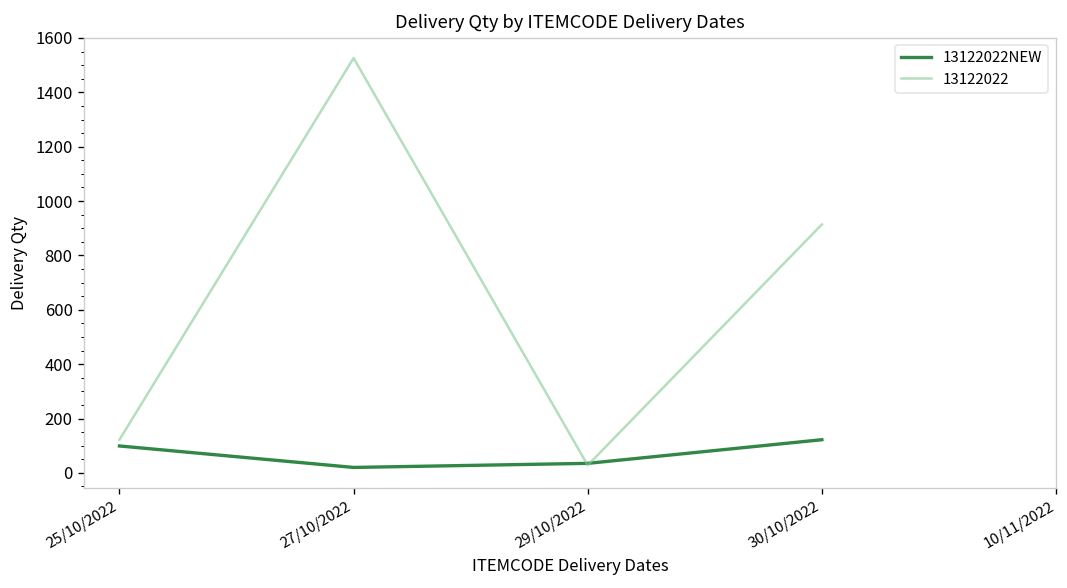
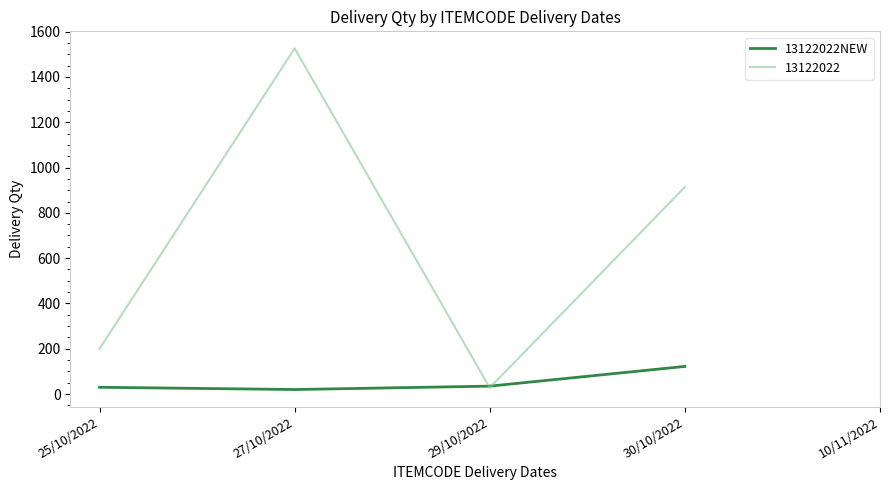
  {
    "13122022NEW": {
-     "25/10/2022": 100,
+     "25/10/2022": 30,
      "27/10/2022": 20,
      "30/10/2022": 120
    },
    "13122022": {
-     "25/10/2022": 120,
+     "25/10/2022": 200,
      "27/10/2022": 1530,
      "30/10/2022": 910
    }
  }
